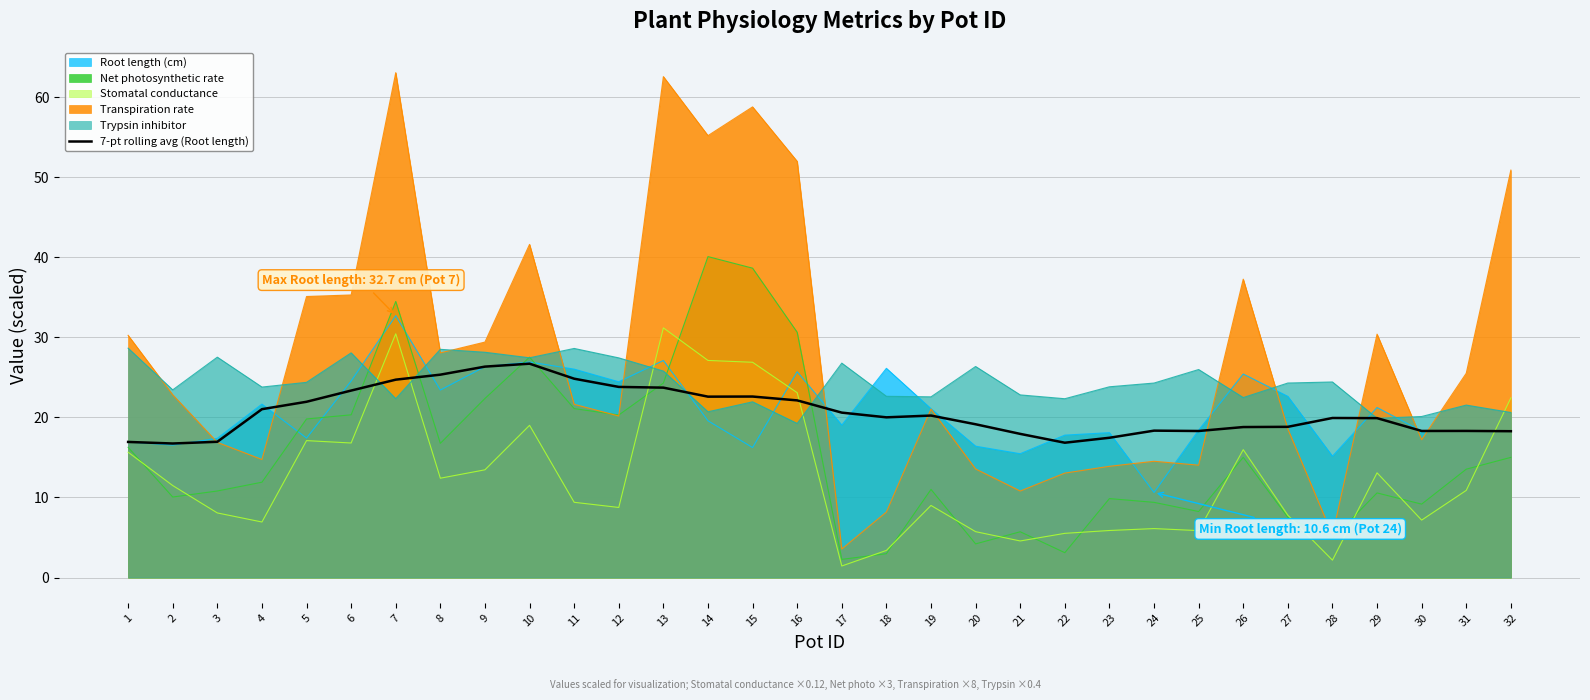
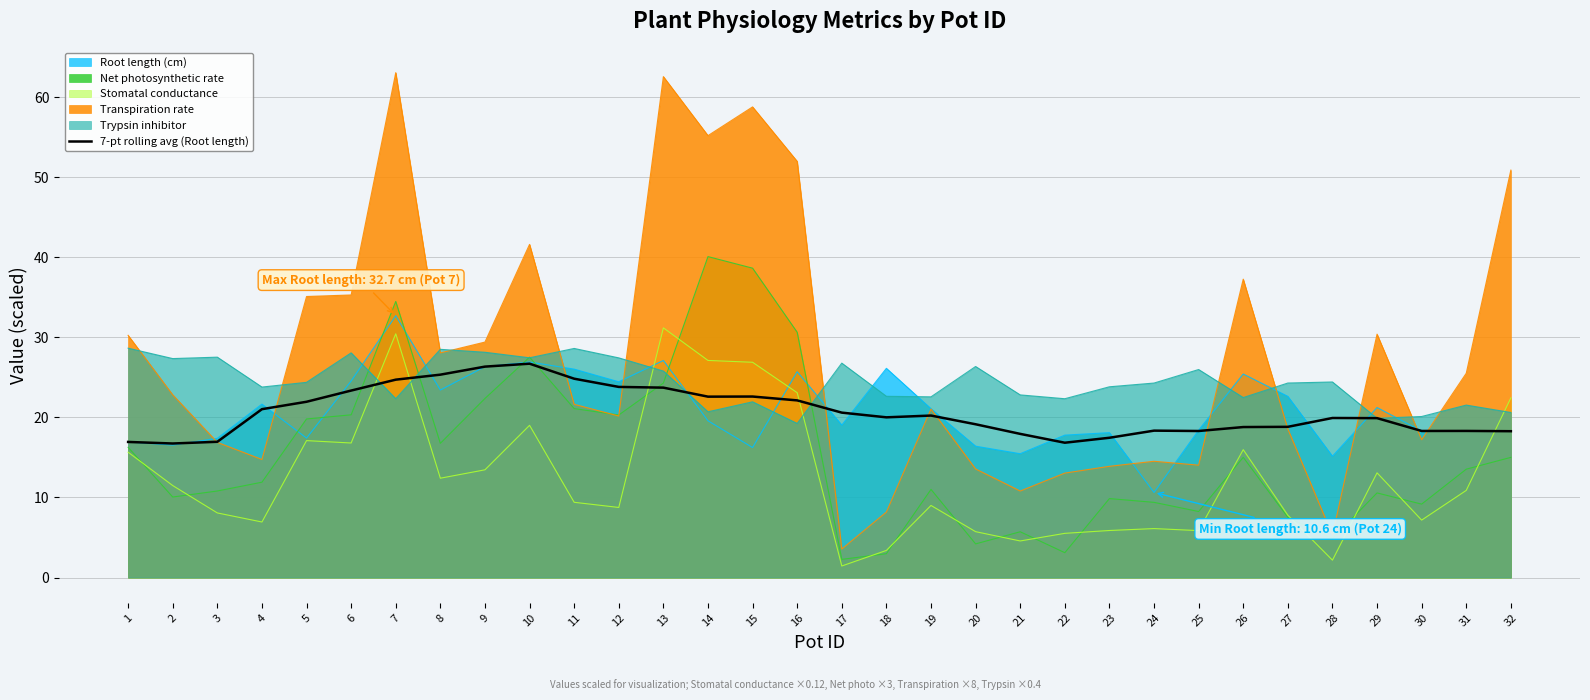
  {
    "Root length (cm)": {
      "3": 17,
      "4": 22,
      "6": 25,
      "7": 33,
      "8": 23,
      "11": 26,
      "12": 24,
      "13": 27,
      "14": 20,
      "15": 16,
      "16": 26,
      "17": 19,
      "18": 26,
      "20": 16,
      "21": 15,
      "22": 18,
      "23": 18,
      "24": 11,
      "26": 25,
      "27": 23,
      "28": 15,
      "29": 21
    },
    "Net photosynthetic rate": {
      "1": 16,
      "2": 10,
      "3": 11,
      "4": 12,
      "5": 20,
      "6": 20,
      "8": 17,
      "9": 22,
      "11": 21,
      "13": 24,
      "14": 40,
      "15": 39,
      "16": 31,
      "17": 2,
      "18": 3,
      "19": 11,
      "20": 4,
      "21": 6,
      "22": 3,
      "23": 10,
      "24": 9,
      "26": 15,
      "30": 9,
      "31": 14,
      "32": 15
    },
    "Stomatal conductance": {
      "1": 16,
      "2": 11,
      "3": 8,
      "4": 7,
      "6": 17,
      "7": 30,
      "8": 12,
      "9": 13,
      "10": 19,
      "11": 9,
      "12": 9,
      "13": 31,
      "14": 27,
      "15": 27,
      "16": 23,
      "17": 1,
      "18": 3,
      "19": 9,
      "20": 6,
      "21": 5,
      "22": 6,
      "23": 6,
      "24": 6,
      "26": 16,
      "28": 2,
      "29": 13,
      "30": 7,
      "31": 11,
      "32": 22
    },
    "Transpiration rate": {
      "1": 30,
      "2": 23,
      "4": 15,
      "7": 63,
      "8": 28,
      "9": 29,
      "10": 42,
      "11": 22,
      "13": 63,
      "14": 55,
      "15": 59,
      "16": 52,
      "17": 4,
      "18": 8,
      "20": 14,
      "21": 11,
      "22": 13,
      "23": 14,
      "24": 15,
      "25": 14,
      "26": 37,
      "29": 30,
      "30": 17,
      "31": 26,
      "32": 51
    },
    "Trypsin inhibitor": {
      "1": 29,
-     "2": 23,
+     "2": 27,
      "3": 28,
      "4": 24,
      "5": 24,
      "6": 28,
      "7": 22,
      "8": 28,
      "9": 28,
      "11": 29,
      "12": 27,
      "13": 26,
      "14": 21,
      "15": 22,
      "16": 19,
      "17": 27,
      "18": 23,
      "19": 23,
      "20": 26,
      "21": 23,
      "22": 22,
      "23": 24,
      "24": 24,
      "25": 26,
      "26": 22,
      "27": 24,
      "28": 24,
      "30": 20,
      "31": 22,
      "32": 21
    },
    "7-pt rolling avg (Root length)": {
      "4": 21,
      "5": 22,
      "6": 23,
      "7": 25,
      "8": 25,
      "11": 25,
      "12": 24,
      "13": 24,
      "14": 23,
      "15": 23,
      "16": 22,
      "17": 21,
      "18": 20,
      "19": 20,
      "20": 19,
      "21": 18,
      "22": 17,
      "23": 17,
      "24": 18,
      "26": 19,
      "28": 20
    }
  }
